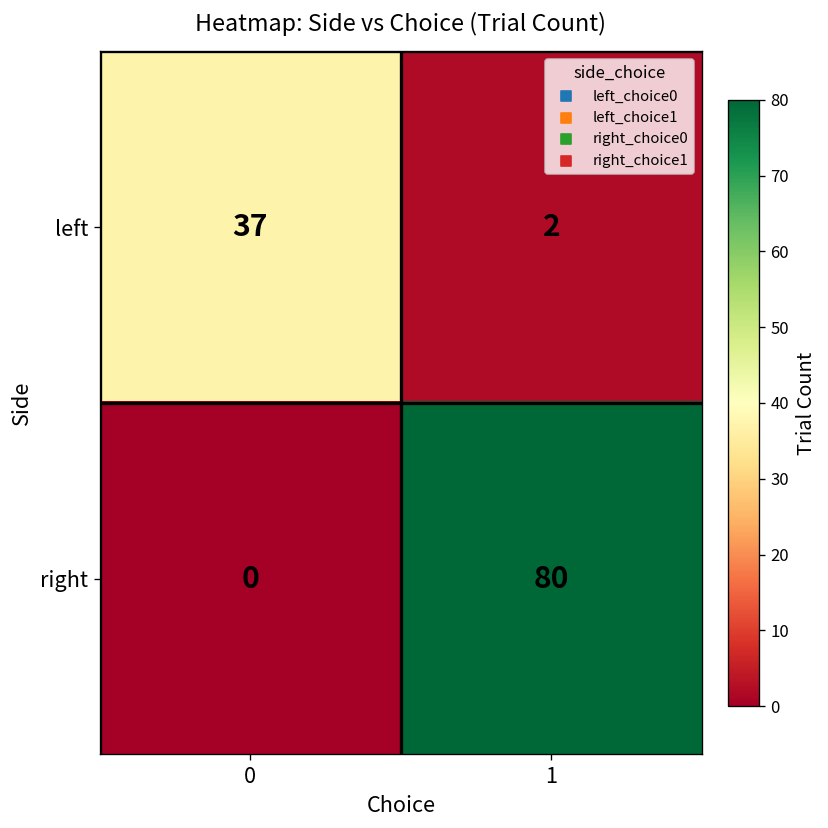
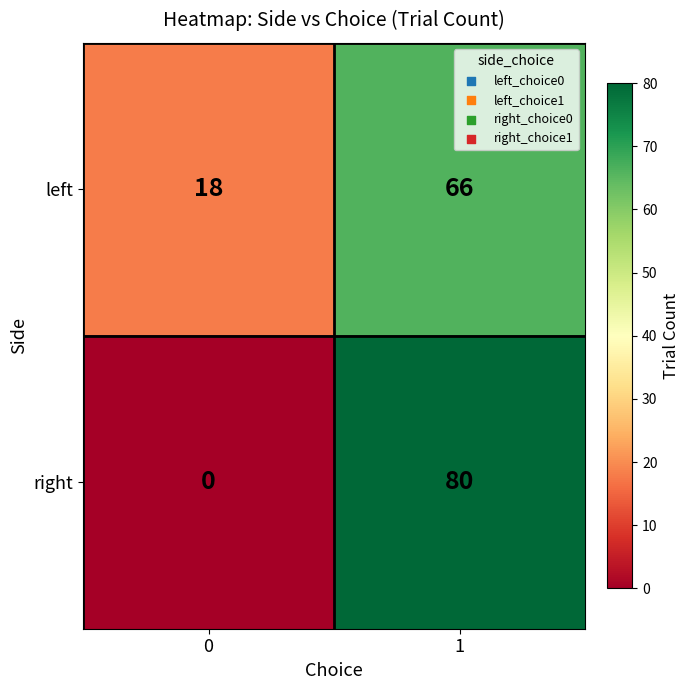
  {
    "left": {
-     "0": 37,
-     "1": 2
+     "0": 18,
+     "1": 66
    },
    "right": {
      "0": 0,
      "1": 80
    }
  }
